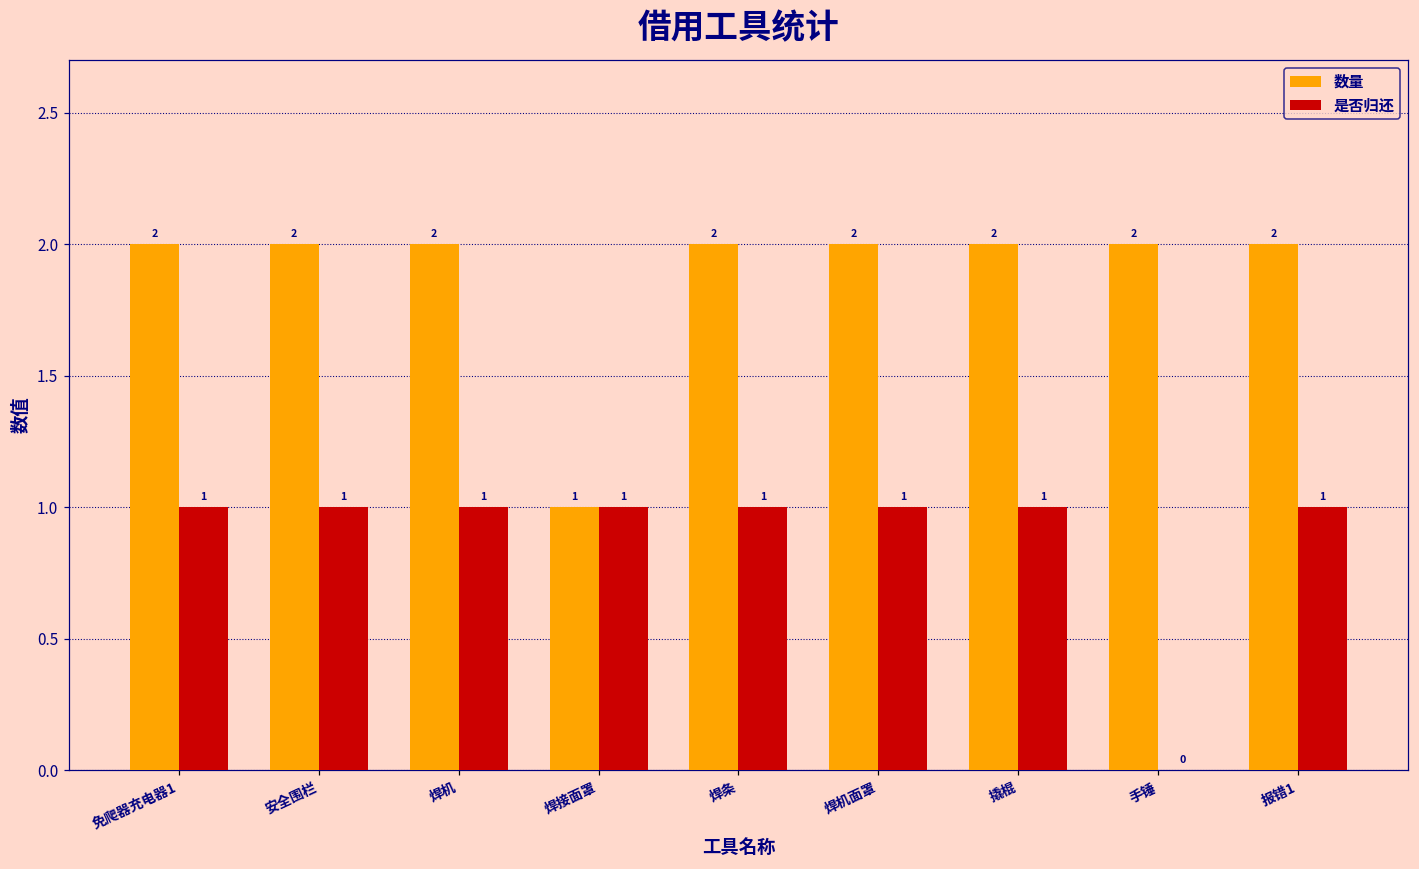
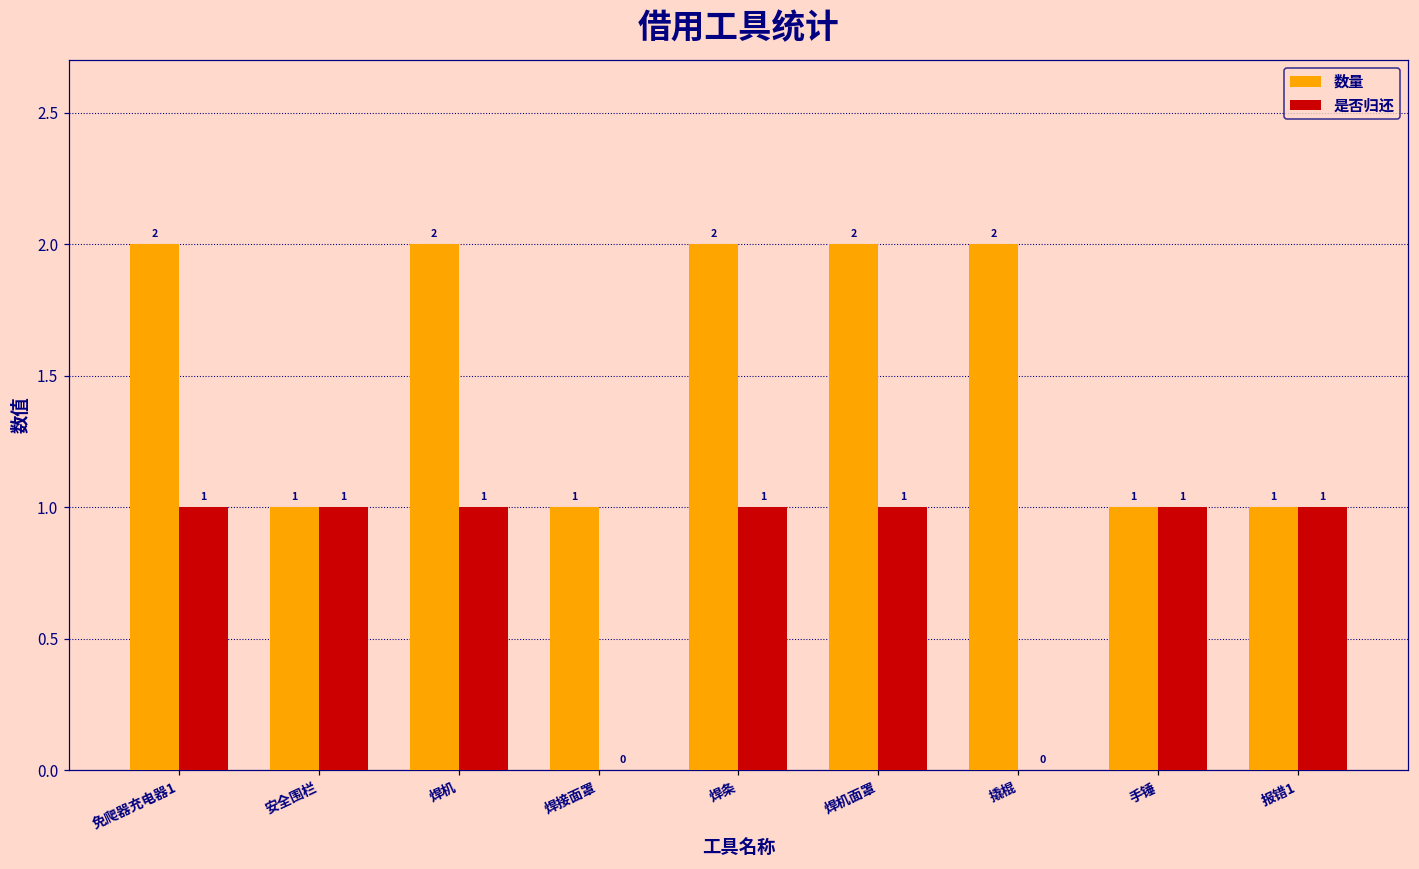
  {
    "数量": {
      "免爬器充电器1": 2,
-     "安全围栏": 2,
+     "安全围栏": 1,
      "焊机": 2,
      "焊接面罩": 1,
      "焊条": 2,
      "焊机面罩": 2,
      "撬棍": 2,
-     "手锤": 2,
-     "报错1": 2
+     "手锤": 1,
+     "报错1": 1
    },
    "是否归还": {
      "免爬器充电器1": 1,
      "安全围栏": 1,
      "焊机": 1,
-     "焊接面罩": 1,
+     "焊接面罩": 0,
      "焊条": 1,
      "焊机面罩": 1,
-     "撬棍": 1,
-     "手锤": 0,
+     "撬棍": 0,
+     "手锤": 1,
      "报错1": 1
    }
  }
